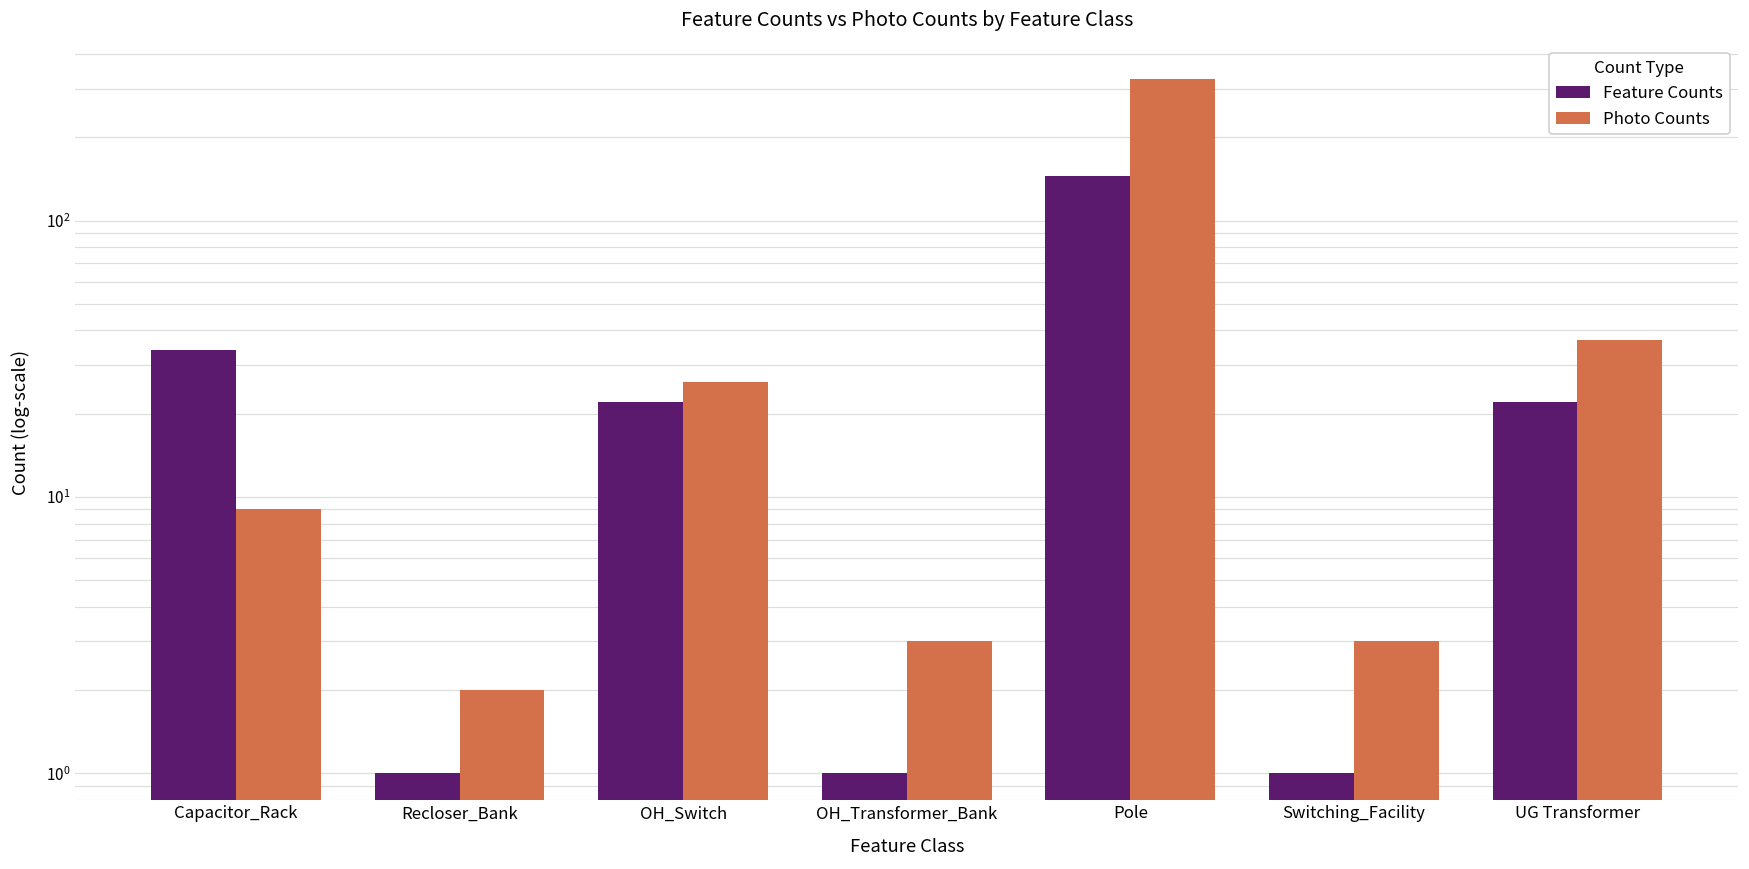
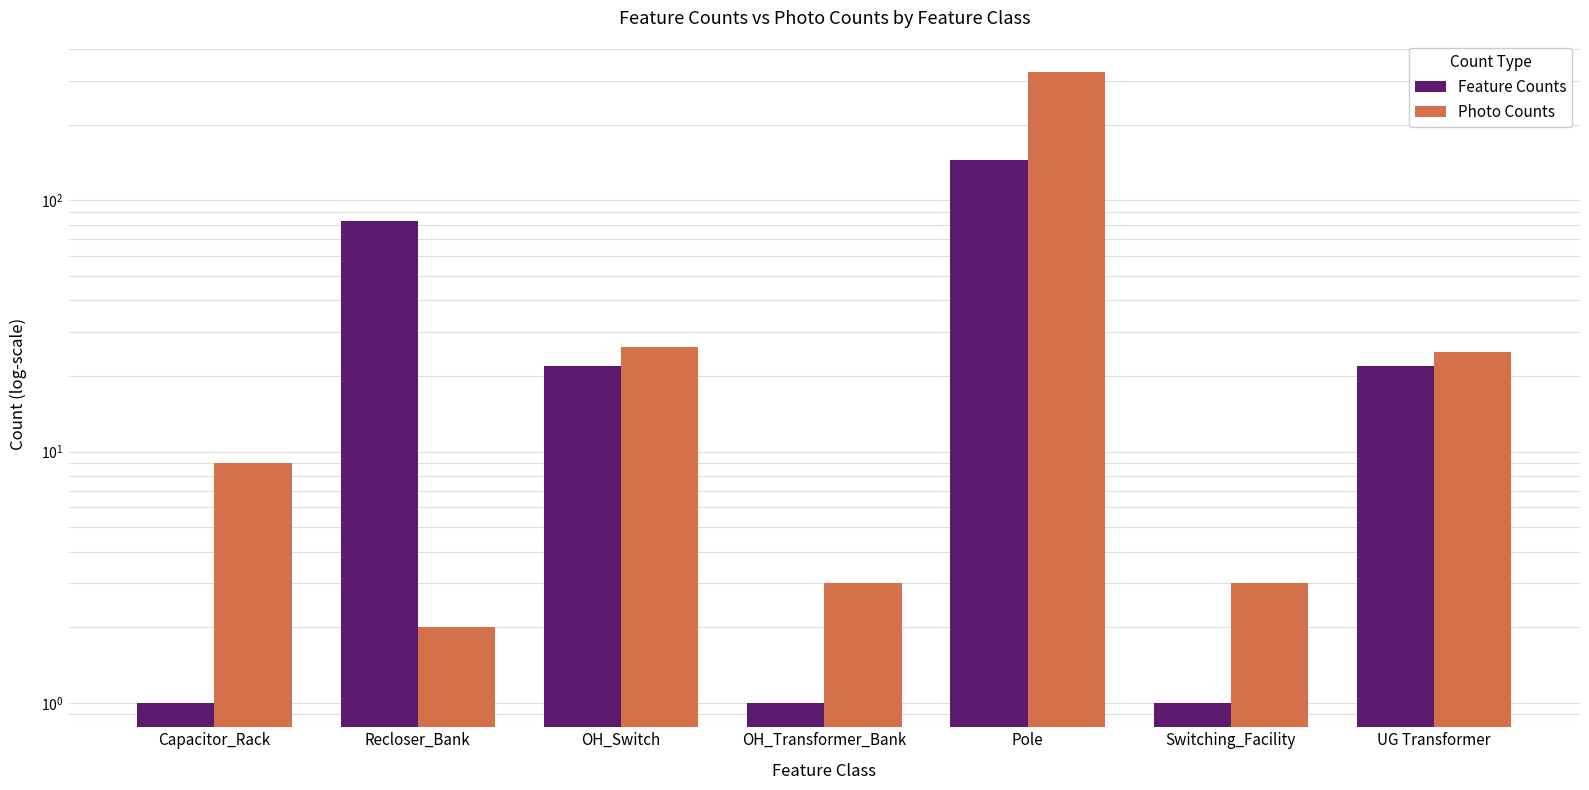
  {
    "Feature Counts": {
-     "Capacitor_Rack": 34,
-     "Recloser_Bank": 1,
+     "Capacitor_Rack": 1,
+     "Recloser_Bank": 83,
      "OH_Switch": 22,
      "OH_Transformer_Bank": 1,
      "Pole": 150,
      "Switching_Facility": 1,
      "UG Transformer": 22
    },
    "Photo Counts": {
      "Capacitor_Rack": 9,
      "Recloser_Bank": 2,
      "OH_Switch": 26,
      "OH_Transformer_Bank": 3,
      "Pole": 320,
      "Switching_Facility": 3,
-     "UG Transformer": 37
+     "UG Transformer": 25
    }
  }
